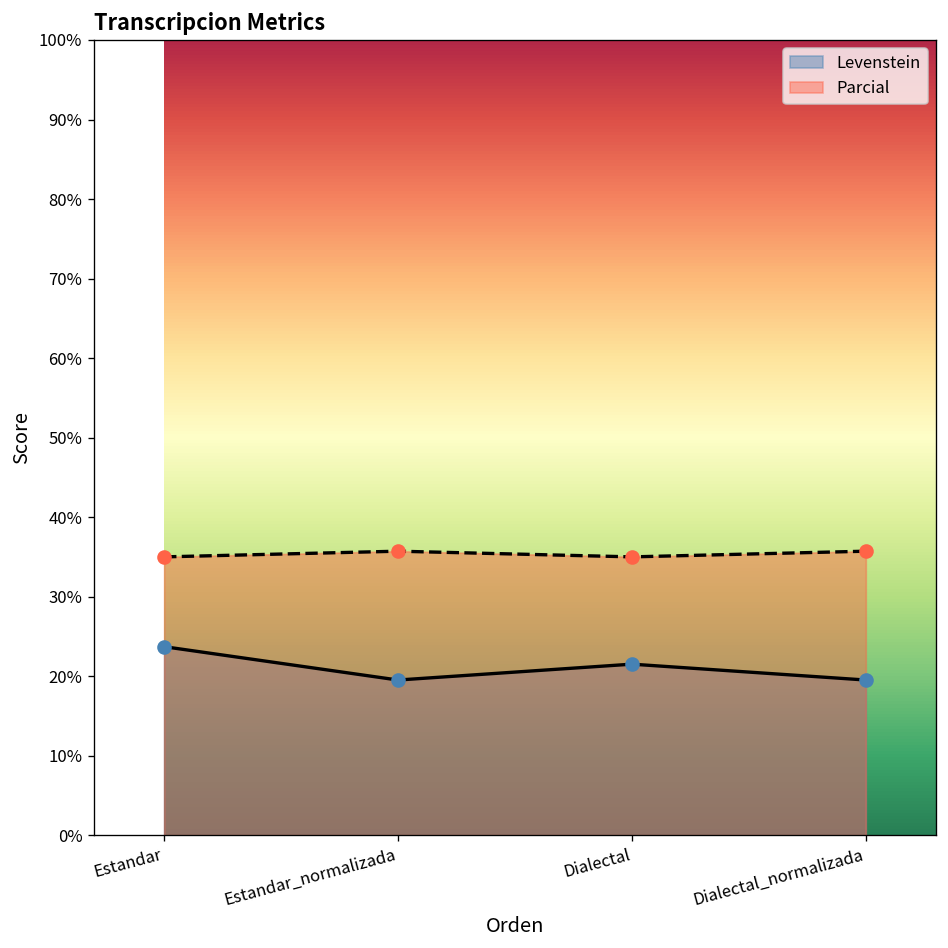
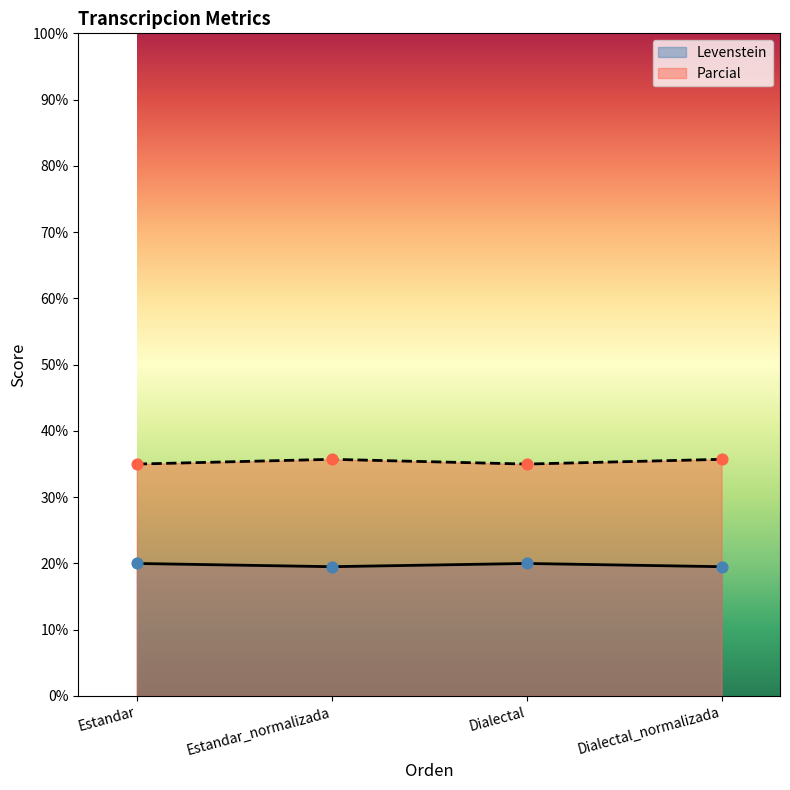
  {
    "Levenstein": {
-     "Estandar": "24%",
+     "Estandar": "20%",
      "Estandar_normalizada": "20%",
-     "Dialectal": "22%",
+     "Dialectal": "20%",
      "Dialectal_normalizada": "20%"
    },
    "Parcial": {
      "Estandar": "35%",
      "Estandar_normalizada": "36%",
      "Dialectal": "35%",
      "Dialectal_normalizada": "36%"
    }
  }
